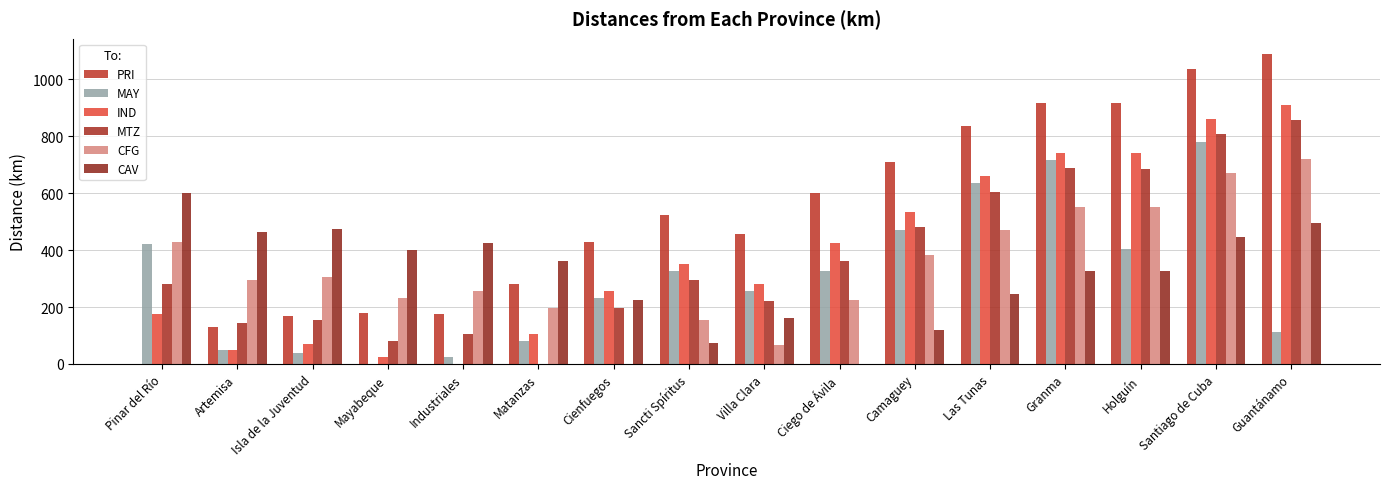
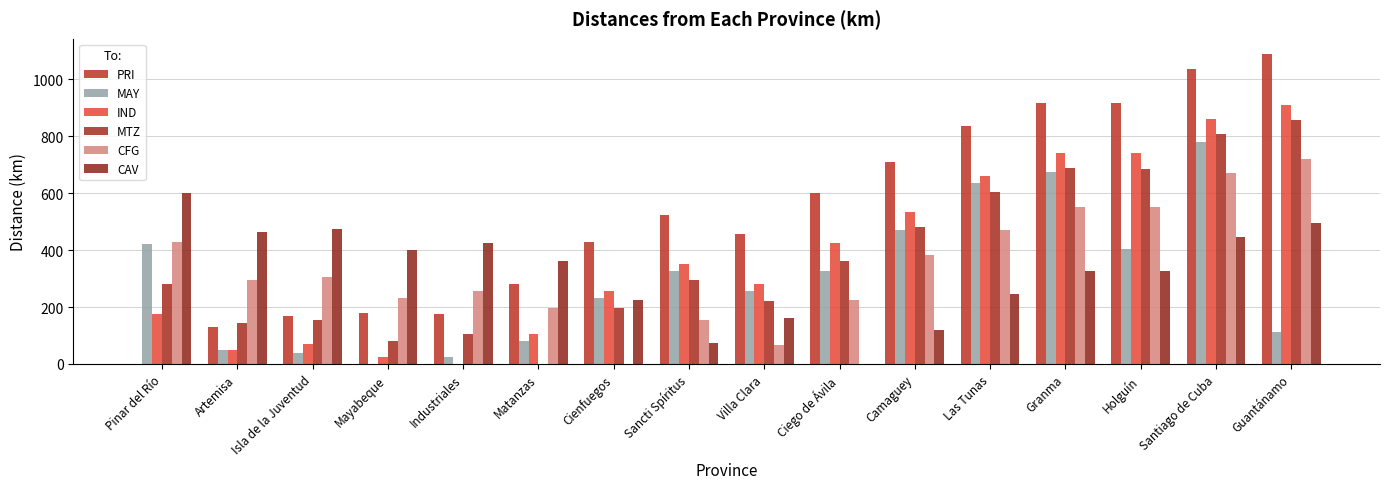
  {
    "MAY": {
      "Pinar del Río": 420,
      "Artemisa": 50,
      "Isla de la Juventud": 40,
      "Mayabeque": 0,
      "Industriales": 30,
      "Matanzas": 80,
      "Cienfuegos": 230,
      "Sancti Spíritus": 330,
      "Villa Clara": 260,
      "Ciego de Ávila": 330,
      "Camaguey": 470,
      "Las Tunas": 640,
-     "Granma": 720,
+     "Granma": 680,
      "Holguín": 410,
      "Santiago de Cuba": 780,
      "Guantánamo": 110
    },
    "CFG": {
      "Pinar del Río": 430,
      "Artemisa": 300,
      "Isla de la Juventud": 310,
      "Mayabeque": 230,
      "Industriales": 260,
      "Matanzas": 200,
      "Cienfuegos": 0,
      "Sancti Spíritus": 160,
      "Villa Clara": 70,
      "Ciego de Ávila": 230,
      "Camaguey": 380,
      "Las Tunas": 470,
      "Granma": 550,
      "Holguín": 550,
      "Santiago de Cuba": 670,
      "Guantánamo": 720
    }
  }
